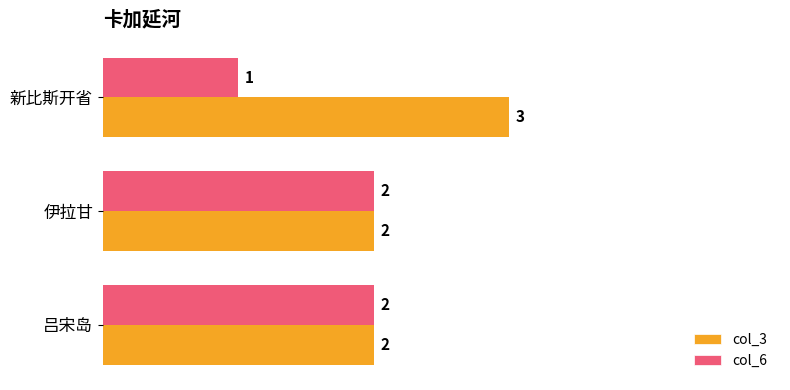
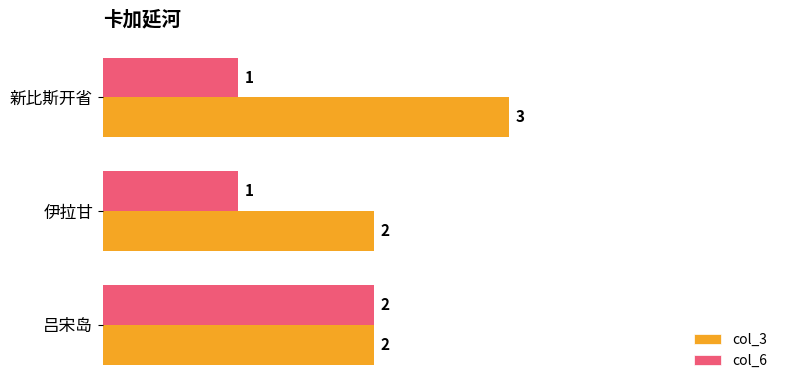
  {
    "col_3": {
      "新比斯开省": 3,
      "伊拉甘": 2,
      "吕宋岛": 2
    },
    "col_6": {
      "新比斯开省": 1,
-     "伊拉甘": 2,
+     "伊拉甘": 1,
      "吕宋岛": 2
    }
  }
